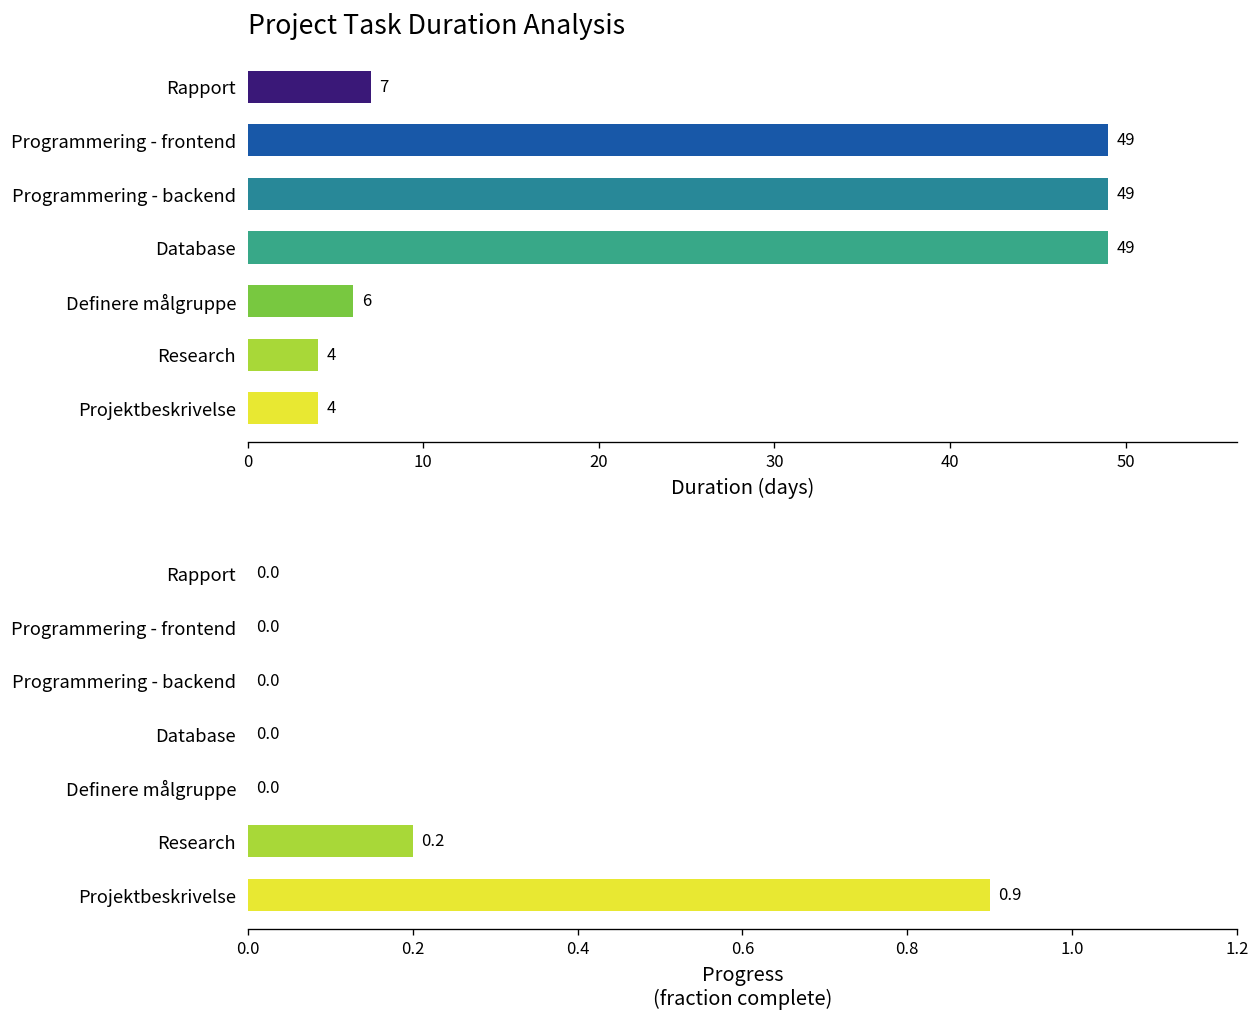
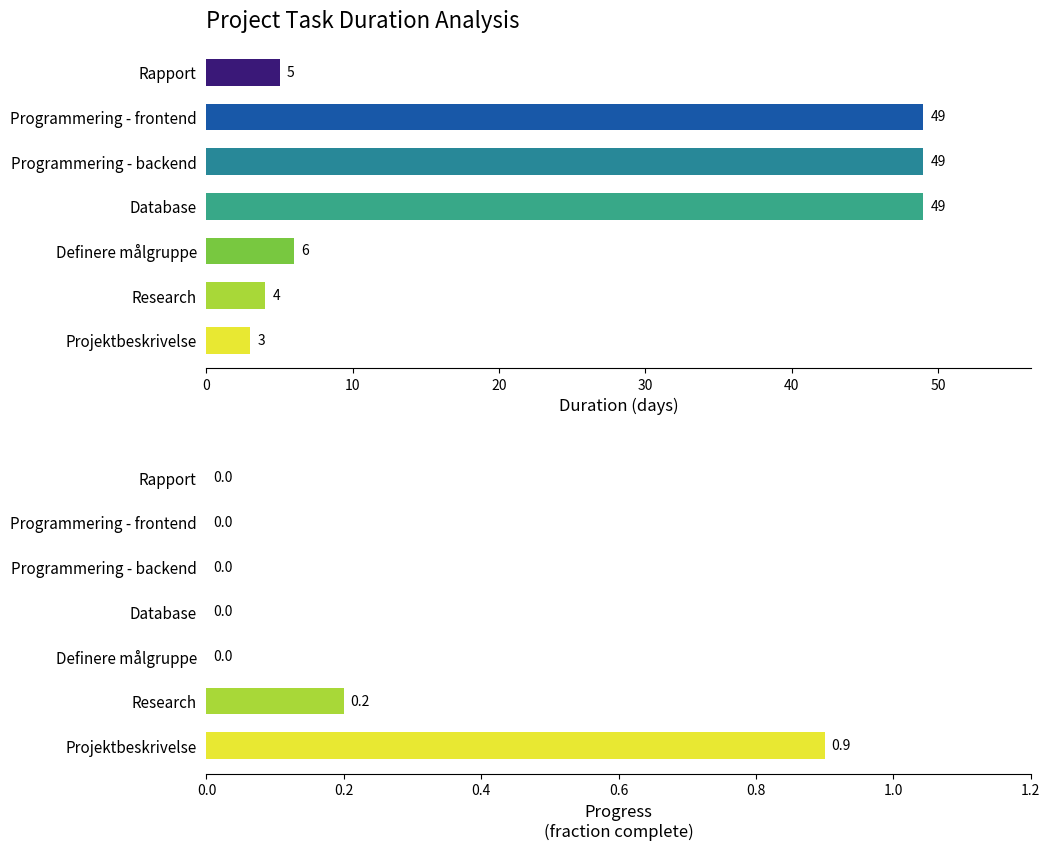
  {
    "Project Task Duration Analysis": {
-     "Rapport": 7,
+     "Rapport": 5,
      "Programmering - frontend": 49,
      "Programmering - backend": 49,
      "Database": 49,
      "Definere målgruppe": 6,
      "Research": 4,
-     "Projektbeskrivelse": 4
+     "Projektbeskrivelse": 3
    }
  }
